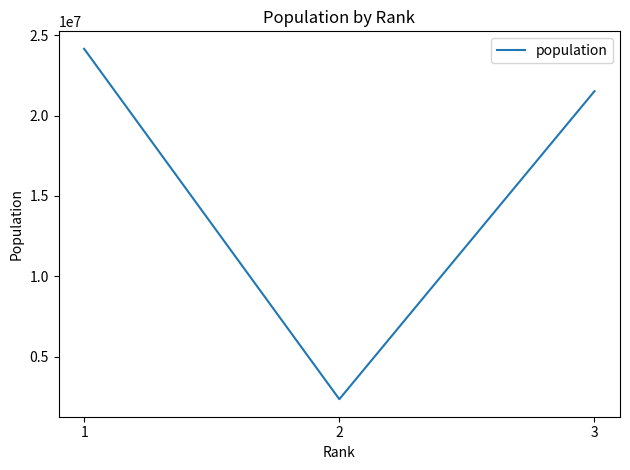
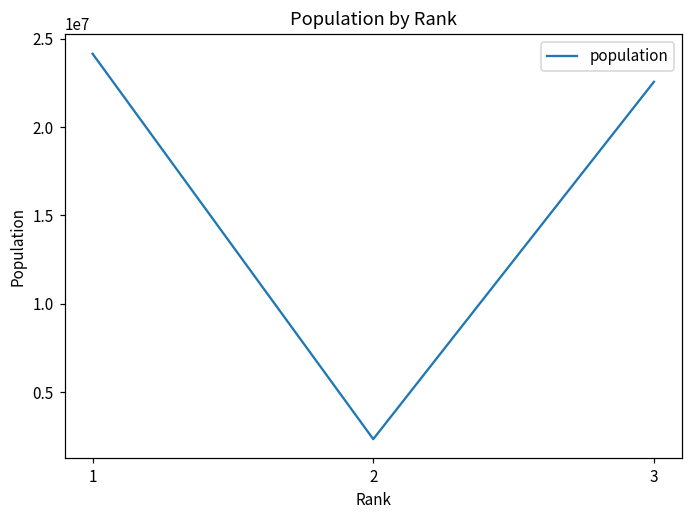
  {
    "1": 24200000,
    "2": 2400000,
-   "3": 21500000
+   "3": 22600000
  }
